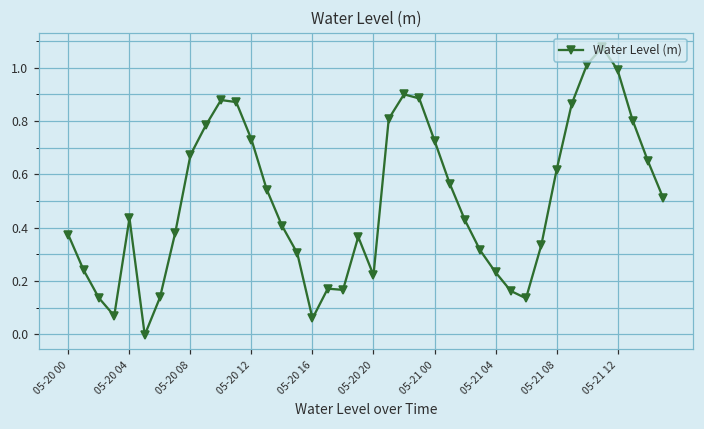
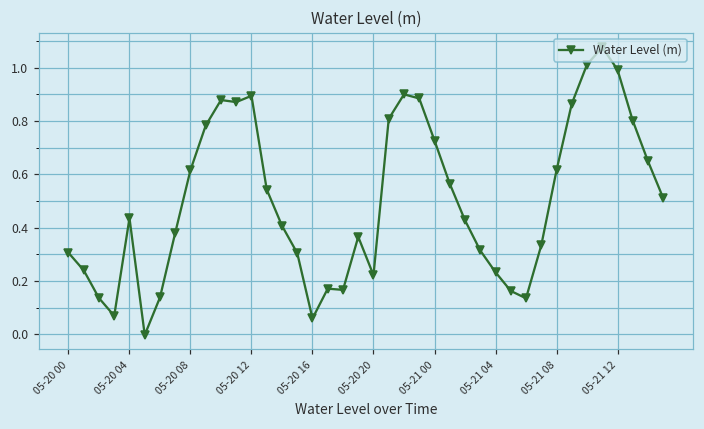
  {
-   "05-20 00": 0.37,
+   "05-20 00": 0.31,
    "05-20 04": 0.44,
-   "05-20 08": 0.67,
-   "05-20 12": 0.73,
+   "05-20 08": 0.62,
+   "05-20 12": 0.89,
    "05-20 16": 0.06,
    "05-20 20": 0.22,
    "05-21 00": 0.73,
    "05-21 04": 0.23,
    "05-21 08": 0.62,
    "05-21 12": 0.99
  }
